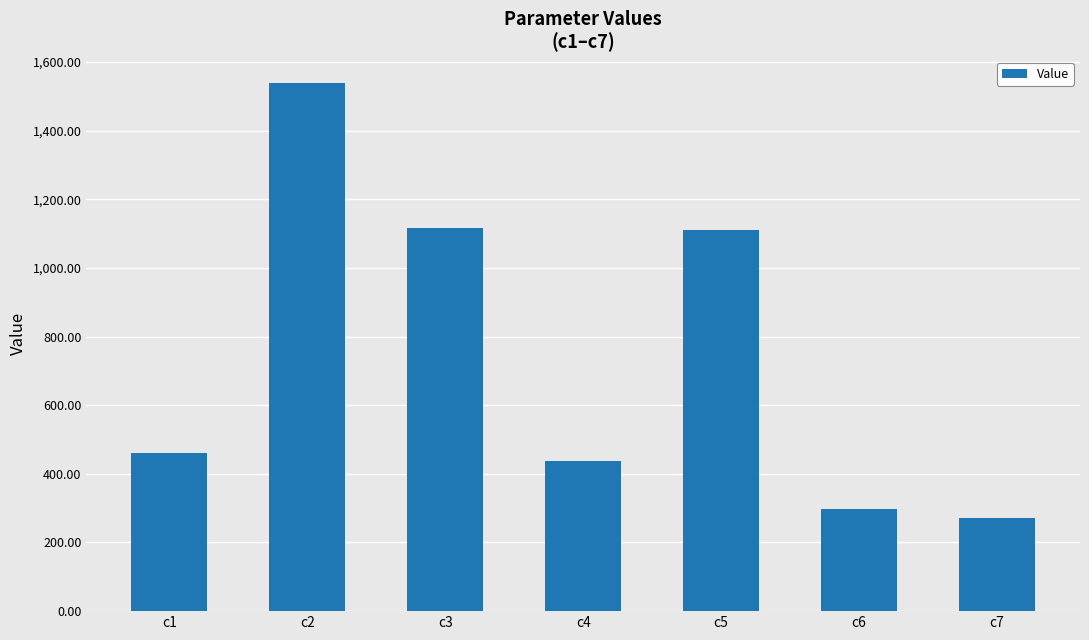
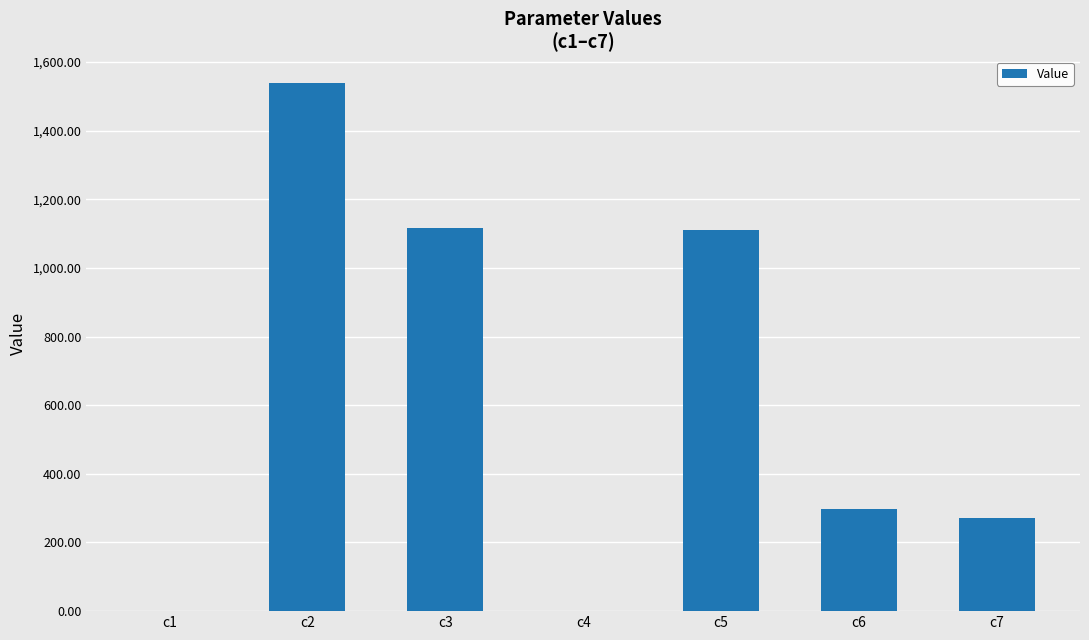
  {
-   "c1": "460",
+   "c1": "0",
    "c2": "1,540",
    "c3": "1,120",
-   "c4": "440",
+   "c4": "0",
    "c5": "1,110",
    "c6": "300",
    "c7": "270"
  }
